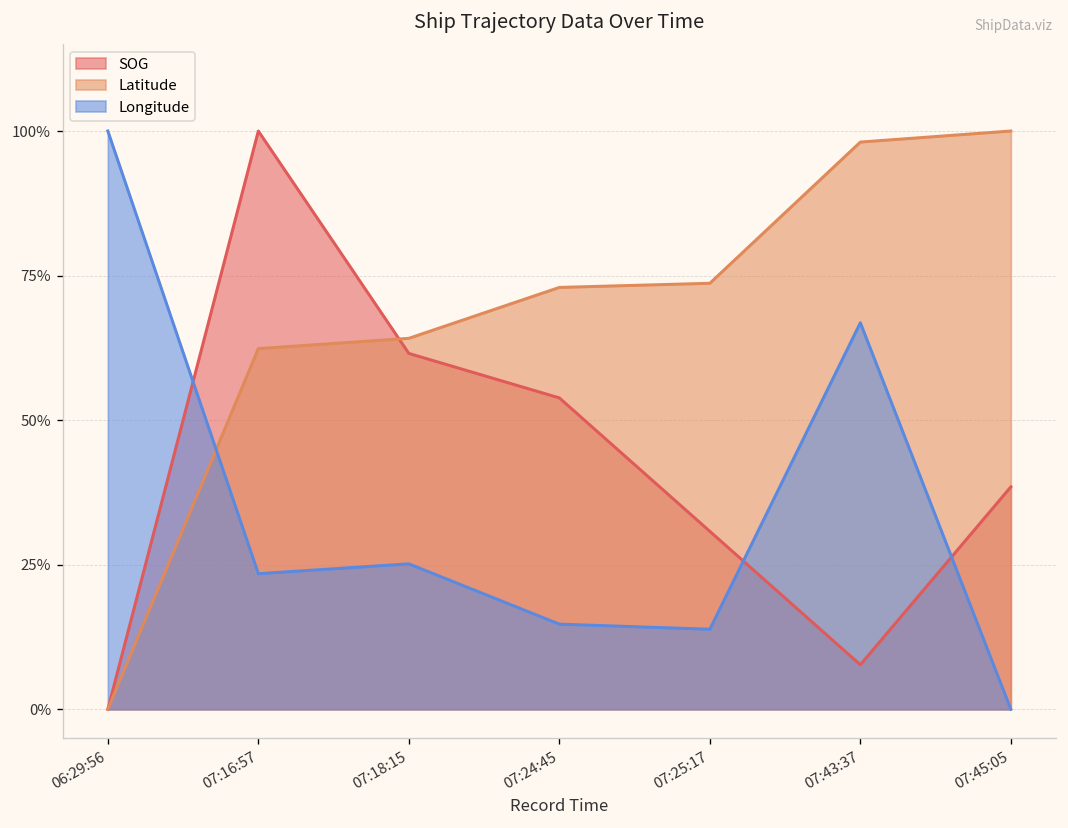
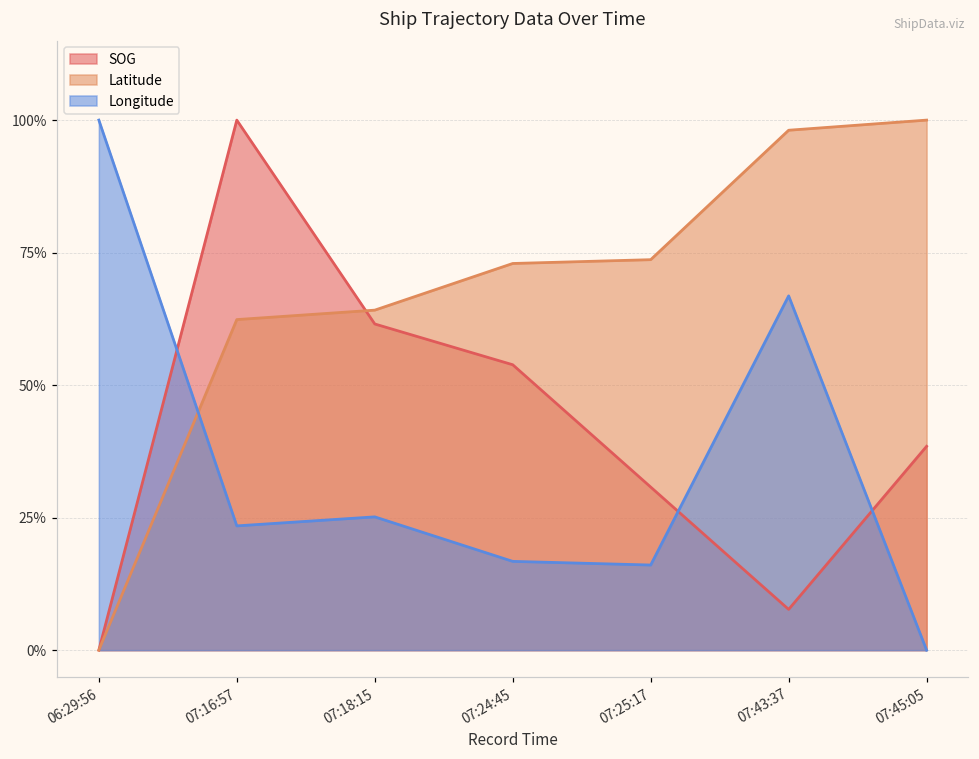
  {
    "Longitude": {
      "06:29:56": "100%",
      "07:16:57": "23%",
      "07:18:15": "25%",
-     "07:24:45": "15%",
-     "07:25:17": "14%",
+     "07:24:45": "17%",
+     "07:25:17": "16%",
      "07:43:37": "67%",
      "07:45:05": "0%"
    }
  }
